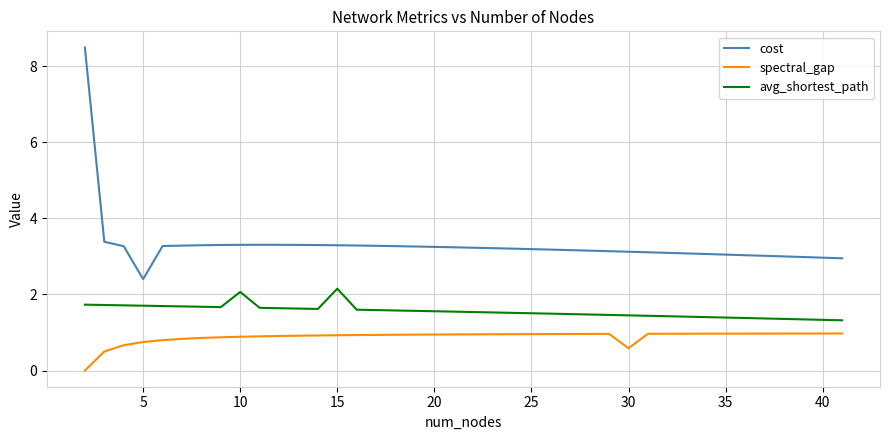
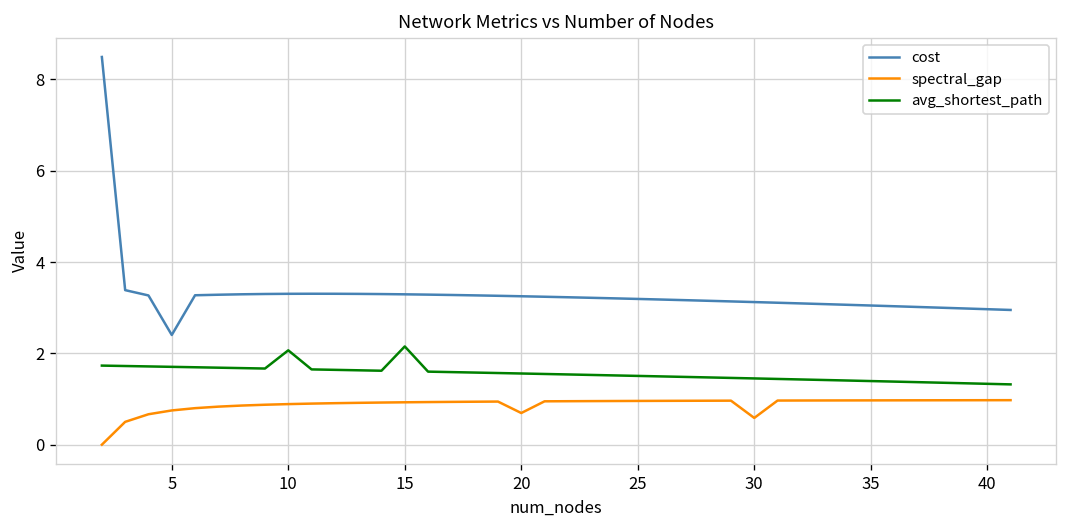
  {
    "cost": {
      "5": 2.4,
      "10": 3.3,
      "15": 3.3,
      "20": 3.3,
      "25": 3.2,
      "30": 3.1,
      "35": 3.0,
      "40": 3.0
    },
    "spectral_gap": {
      "5": 0.8,
      "10": 0.9,
      "15": 0.9,
-     "20": 0.9,
+     "20": 0.7,
      "25": 1.0,
      "30": 0.6,
      "35": 1.0,
      "40": 1.0
    },
    "avg_shortest_path": {
      "5": 1.7,
      "10": 2.1,
      "15": 2.2,
      "20": 1.6,
      "25": 1.5,
      "30": 1.5,
      "35": 1.4,
      "40": 1.3
    }
  }
